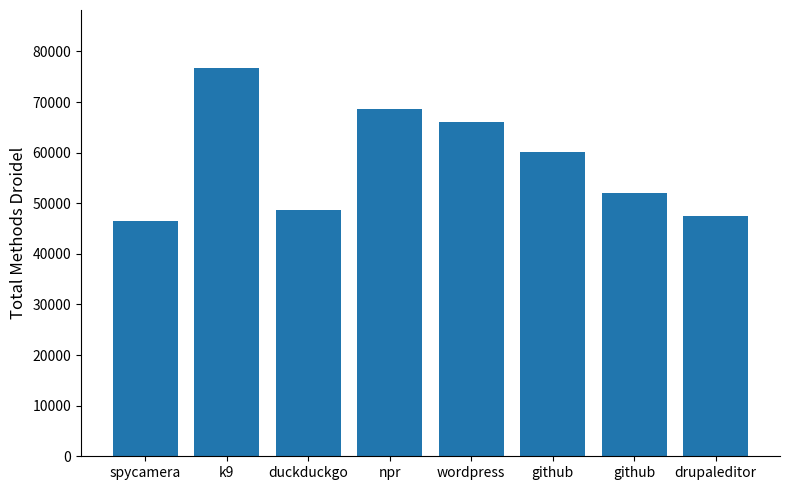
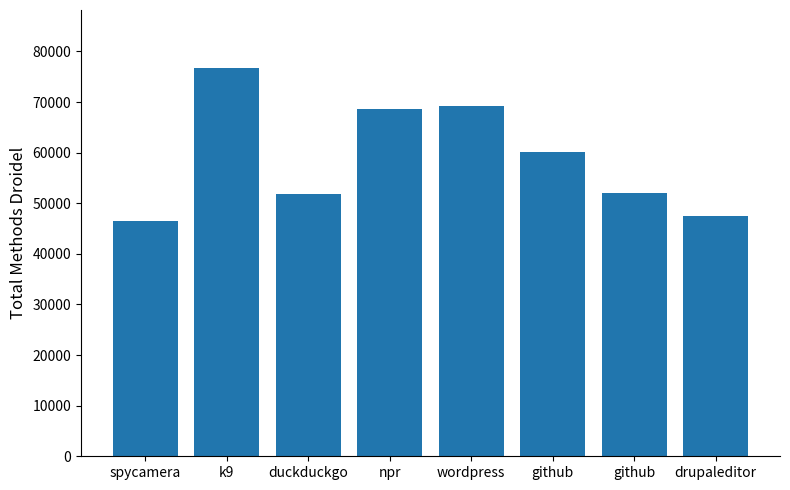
  {
    "spycamera": 47000,
    "k9": 77000,
-   "duckduckgo": 49000,
+   "duckduckgo": 52000,
    "npr": 69000,
-   "wordpress": 66000,
+   "wordpress": 69000,
    "drupaleditor": 47000
  }
